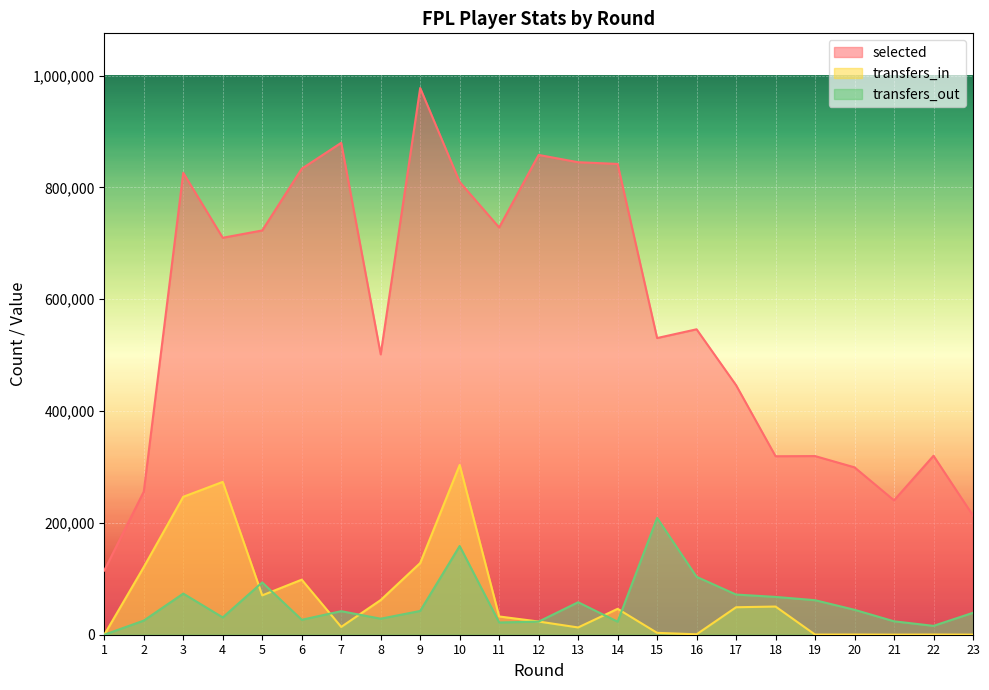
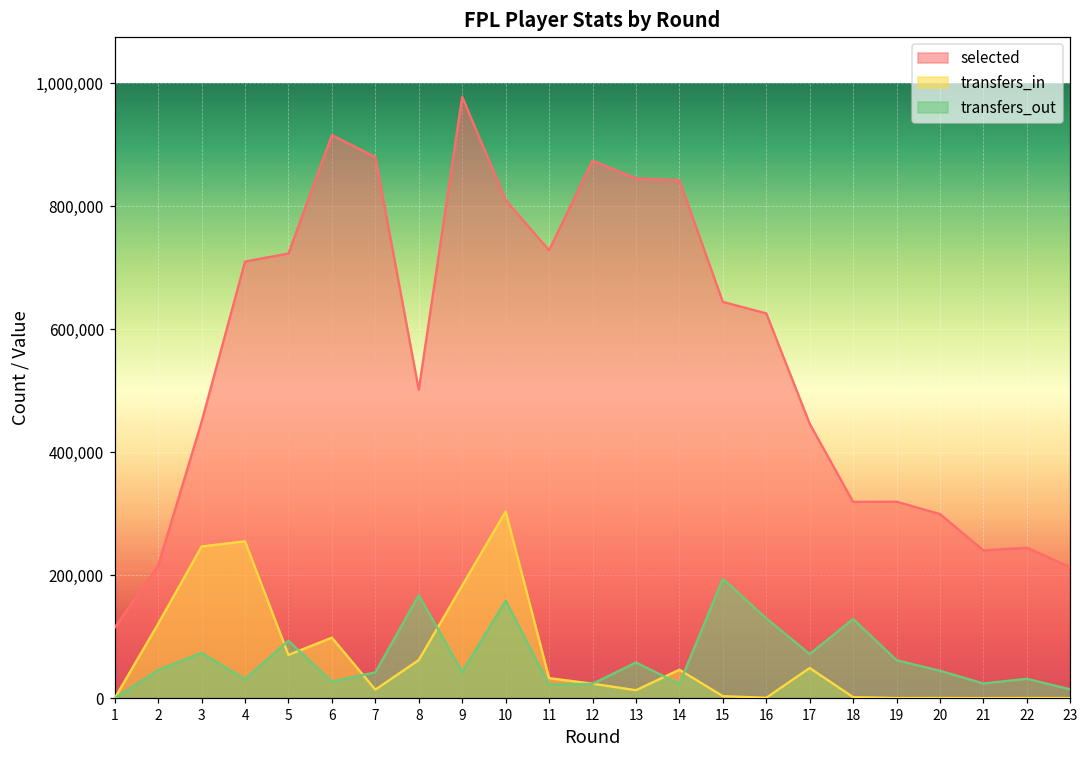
  {
    "selected": {
      "1": "110,000",
-     "2": "260,000",
-     "3": "830,000",
+     "2": "220,000",
+     "3": "450,000",
      "4": "710,000",
      "5": "720,000",
-     "6": "830,000",
+     "6": "920,000",
      "7": "880,000",
      "8": "500,000",
      "9": "980,000",
      "10": "810,000",
      "11": "730,000",
-     "12": "860,000",
+     "12": "870,000",
      "13": "850,000",
      "14": "840,000",
-     "15": "530,000",
-     "16": "550,000",
+     "15": "640,000",
+     "16": "630,000",
      "17": "450,000",
      "18": "320,000",
      "19": "320,000",
      "20": "300,000",
      "21": "240,000",
-     "22": "320,000",
+     "22": "240,000",
      "23": "210,000"
    },
    "transfers_in": {
      "2": "120,000",
      "3": "250,000",
-     "4": "270,000",
+     "4": "260,000",
      "5": "70,000",
      "6": "100,000",
      "7": "10,000",
      "8": "60,000",
-     "9": "130,000",
+     "9": "180,000",
      "10": "300,000",
      "11": "30,000",
      "13": "10,000",
      "14": "50,000",
      "15": "0",
      "16": "0",
      "17": "50,000",
-     "18": "50,000",
+     "18": "0",
      "19": "0",
      "20": "0",
      "21": "0",
      "22": "0",
      "23": "0"
    },
    "transfers_out": {
-     "2": "30,000",
+     "2": "50,000",
      "3": "70,000",
      "4": "30,000",
      "5": "90,000",
      "6": "30,000",
      "7": "40,000",
-     "8": "30,000",
+     "8": "170,000",
      "9": "40,000",
      "10": "160,000",
      "11": "20,000",
      "13": "60,000",
      "14": "20,000",
-     "15": "210,000",
-     "16": "100,000",
+     "15": "190,000",
+     "16": "130,000",
      "17": "70,000",
-     "18": "70,000",
+     "18": "130,000",
      "19": "60,000",
      "20": "40,000",
      "21": "20,000",
-     "22": "20,000",
-     "23": "40,000"
+     "22": "30,000",
+     "23": "10,000"
    }
  }
